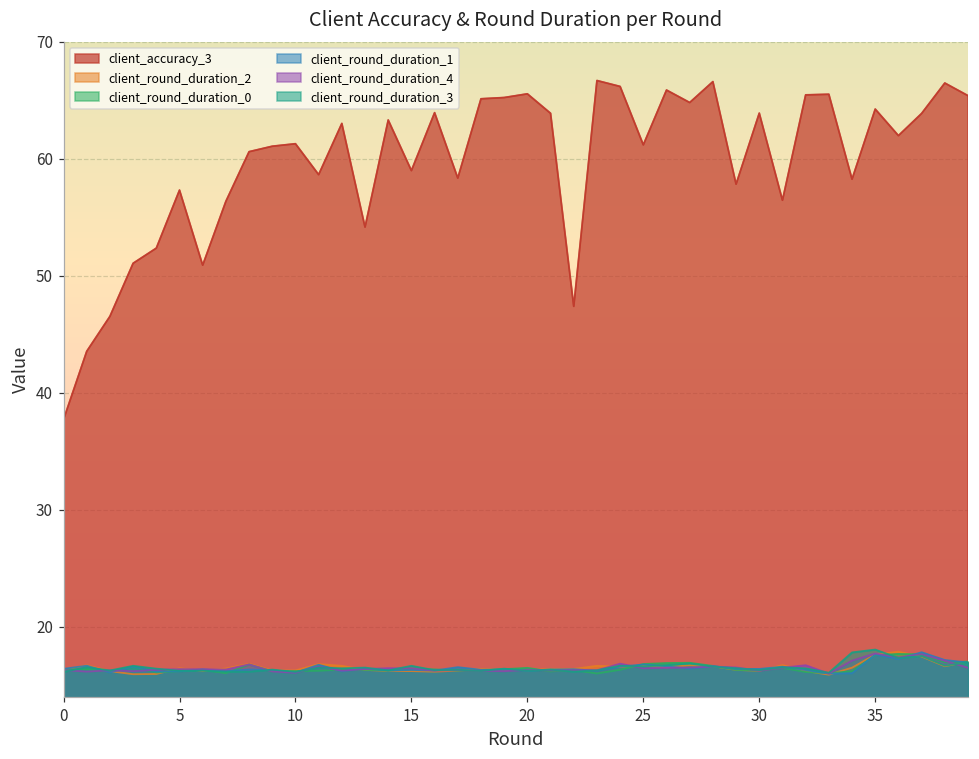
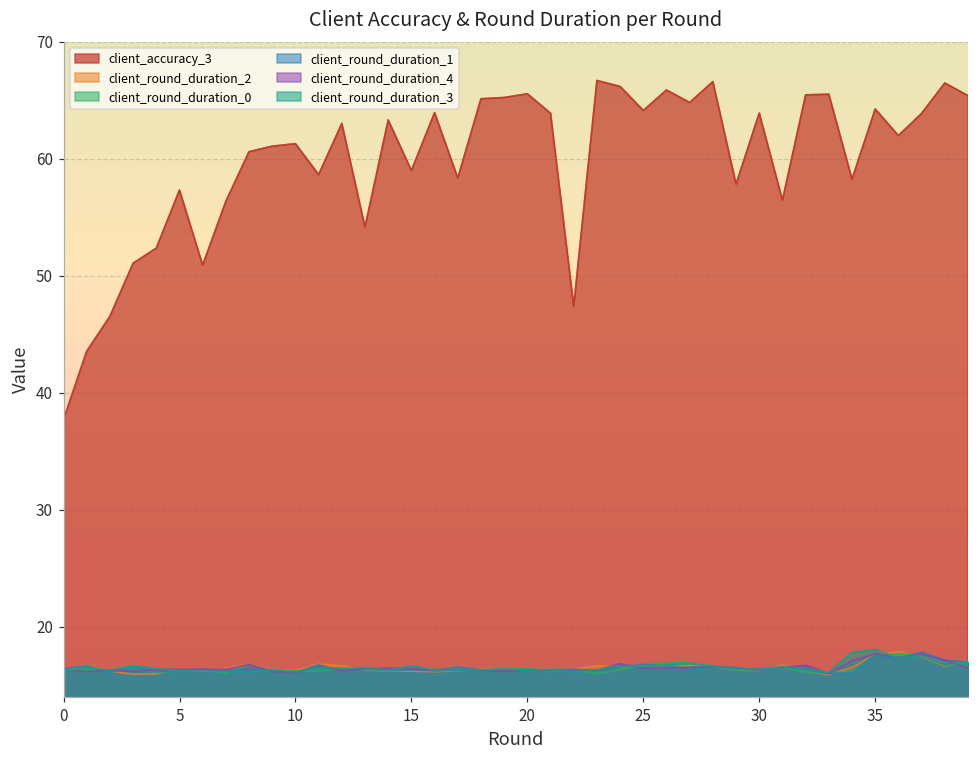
  {
    "client_accuracy_3": {
      "0": 37.7,
      "5": 57.3,
      "10": 61.3,
      "15": 59.0,
      "20": 65.5,
-     "25": 61.2,
+     "25": 64.1,
      "30": 63.9,
      "35": 64.2
    }
  }
